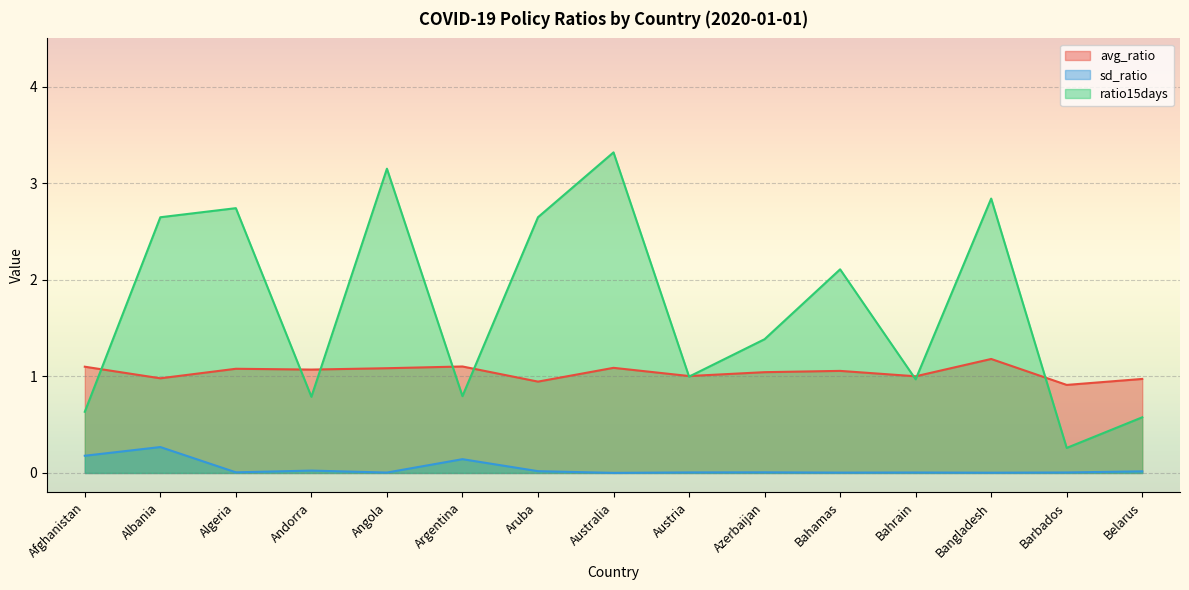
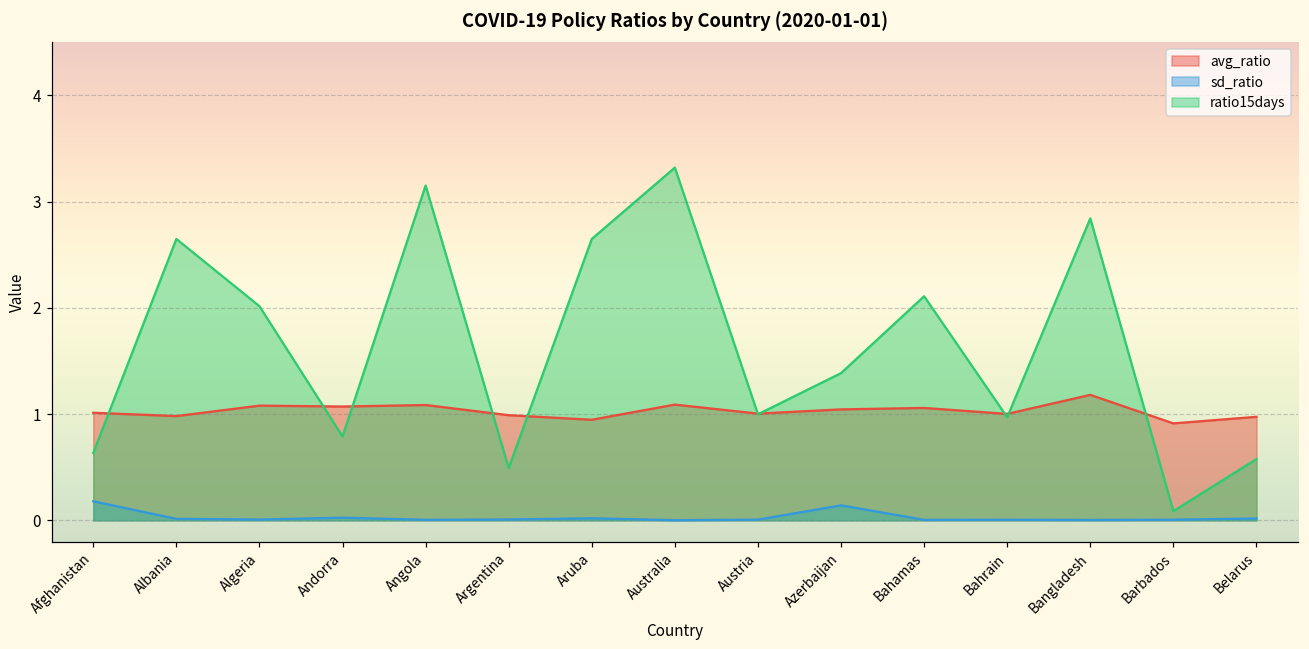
  {
    "avg_ratio": {
-     "Afghanistan": 1.1,
+     "Afghanistan": 1.0,
      "Albania": 1.0,
      "Algeria": 1.1,
      "Andorra": 1.1,
      "Angola": 1.1,
-     "Argentina": 1.1,
+     "Argentina": 1.0,
      "Aruba": 0.9,
      "Australia": 1.1,
      "Azerbaijan": 1.0,
      "Bahamas": 1.1,
      "Bahrain": 1.0,
      "Bangladesh": 1.2,
      "Barbados": 0.9,
      "Belarus": 1.0
    },
    "sd_ratio": {
      "Afghanistan": 0.2,
-     "Albania": 0.3,
+     "Albania": 0.0,
      "Algeria": 0.0,
      "Andorra": 0.0,
      "Angola": 0.0,
-     "Argentina": 0.1,
+     "Argentina": 0.0,
      "Aruba": 0.0,
      "Australia": 0.0,
      "Austria": 0.0,
-     "Azerbaijan": 0.0,
+     "Azerbaijan": 0.1,
      "Bahamas": 0.0,
      "Bahrain": 0.0,
      "Bangladesh": 0.0,
      "Barbados": 0.0,
      "Belarus": 0.0
    },
    "ratio15days": {
      "Afghanistan": 0.6,
      "Albania": 2.6,
-     "Algeria": 2.7,
+     "Algeria": 2.0,
      "Andorra": 0.8,
      "Angola": 3.2,
-     "Argentina": 0.8,
+     "Argentina": 0.5,
      "Aruba": 2.6,
      "Australia": 3.3,
      "Azerbaijan": 1.4,
      "Bahamas": 2.1,
      "Bahrain": 1.0,
      "Bangladesh": 2.8,
-     "Barbados": 0.3,
+     "Barbados": 0.1,
      "Belarus": 0.6
    }
  }
